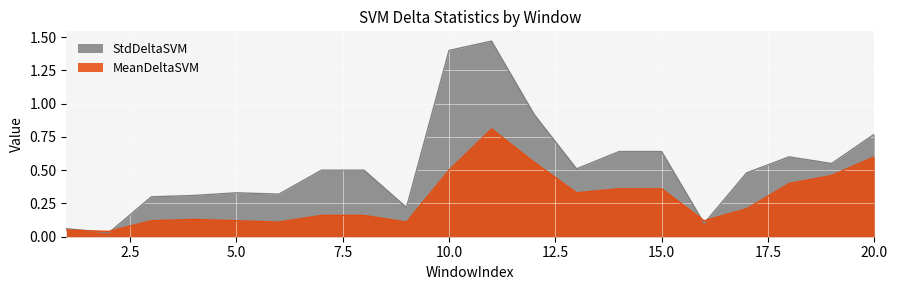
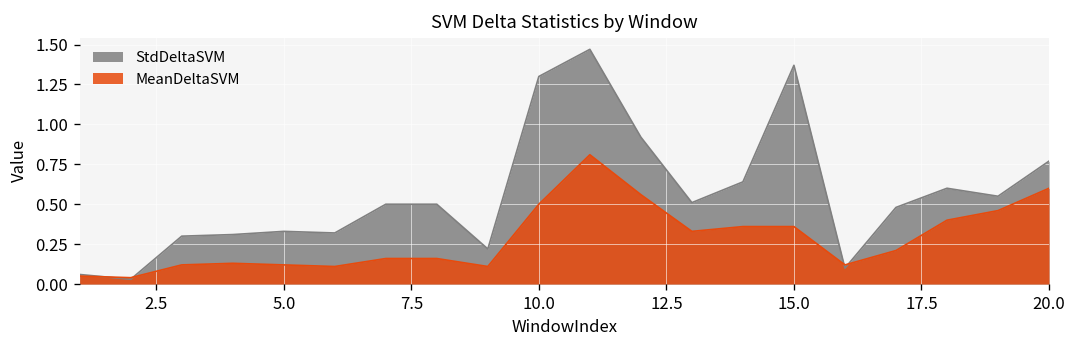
  {
    "StdDeltaSVM": {
      "5.0": 0.33,
-     "10.0": 1.4,
-     "15.0": 0.64,
+     "10.0": 1.3,
+     "15.0": 1.37,
      "20.0": 0.77
    },
    "MeanDeltaSVM": {
      "5.0": 0.12,
      "10.0": 0.50,
      "15.0": 0.36,
      "20.0": 0.60
    }
  }
